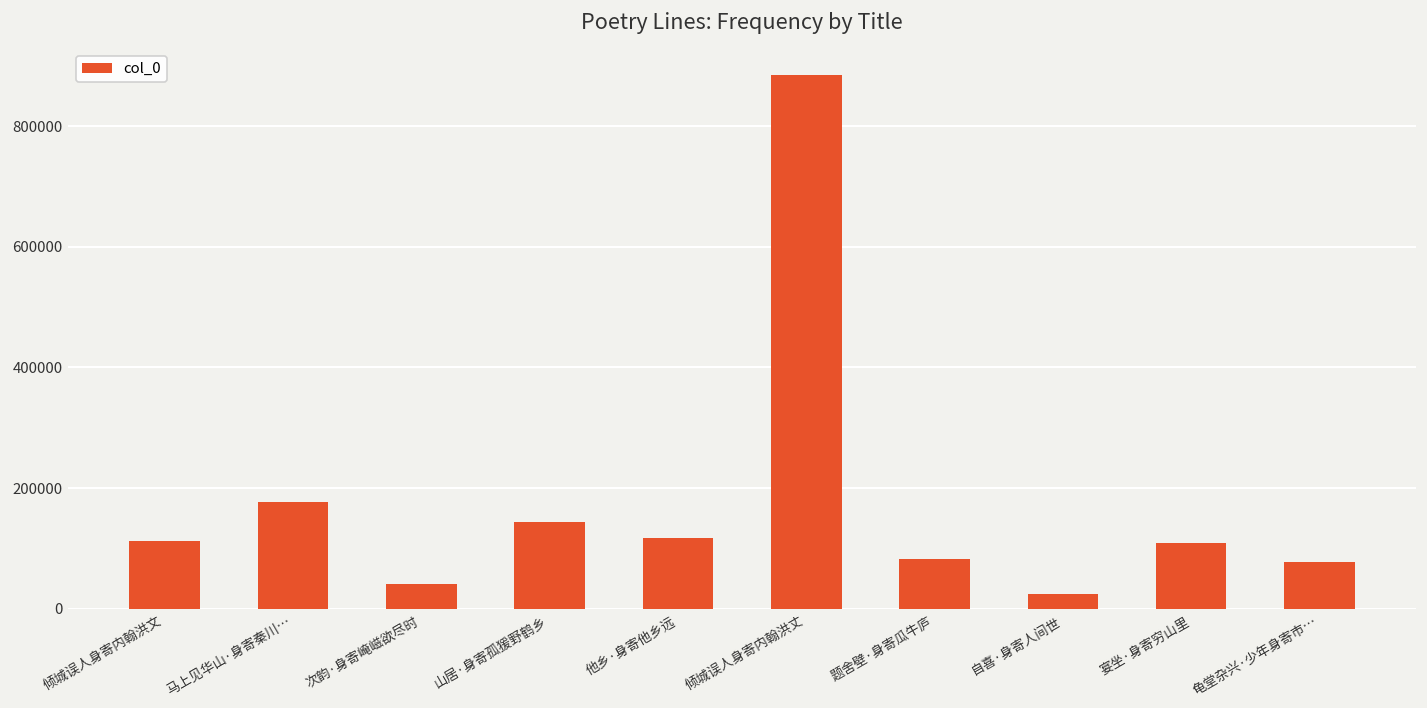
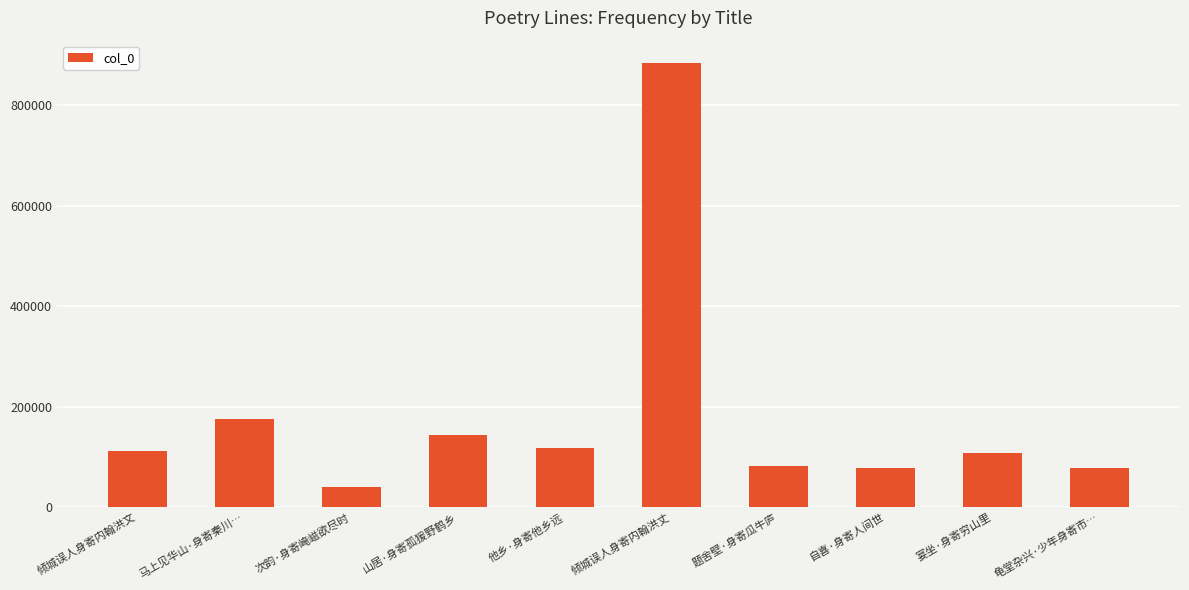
  {
    "倾城误人身寄内翰洪文": 110000,
    "马上见华山·身寄秦川…": 180000,
    "次韵·身寄崦嵫欲尽时": 40000,
    "山居·身寄孤猨野鹤乡": 140000,
    "他乡·身寄他乡远": 120000,
    "倾城误人身寄内翰洪丈": 880000,
    "题舍壁·身寄瓜牛庐": 80000,
-   "自喜·身寄人间世": 20000,
+   "自喜·身寄人间世": 80000,
    "宴坐·身寄穷山里": 110000,
    "龟堂杂兴·少年身寄市…": 80000
  }
